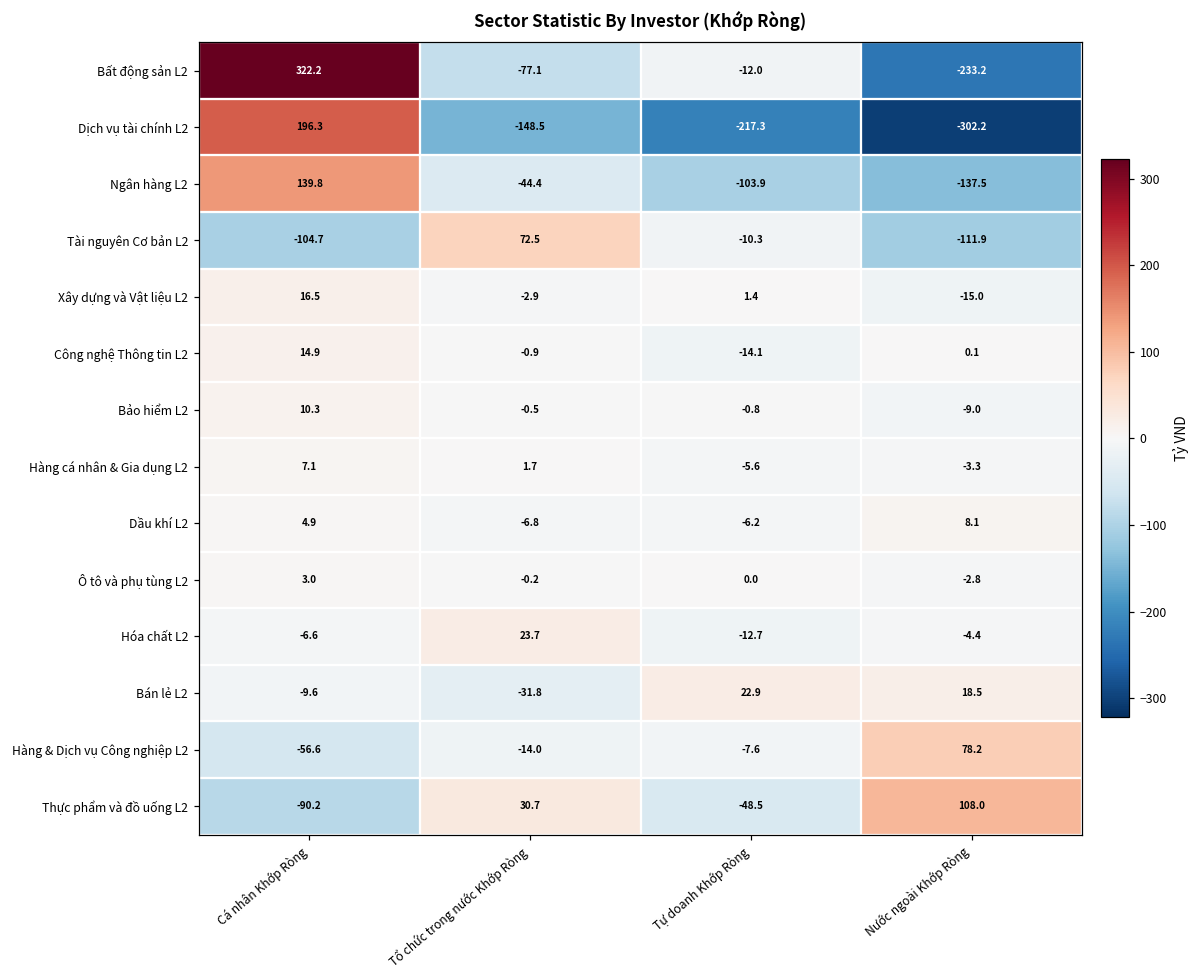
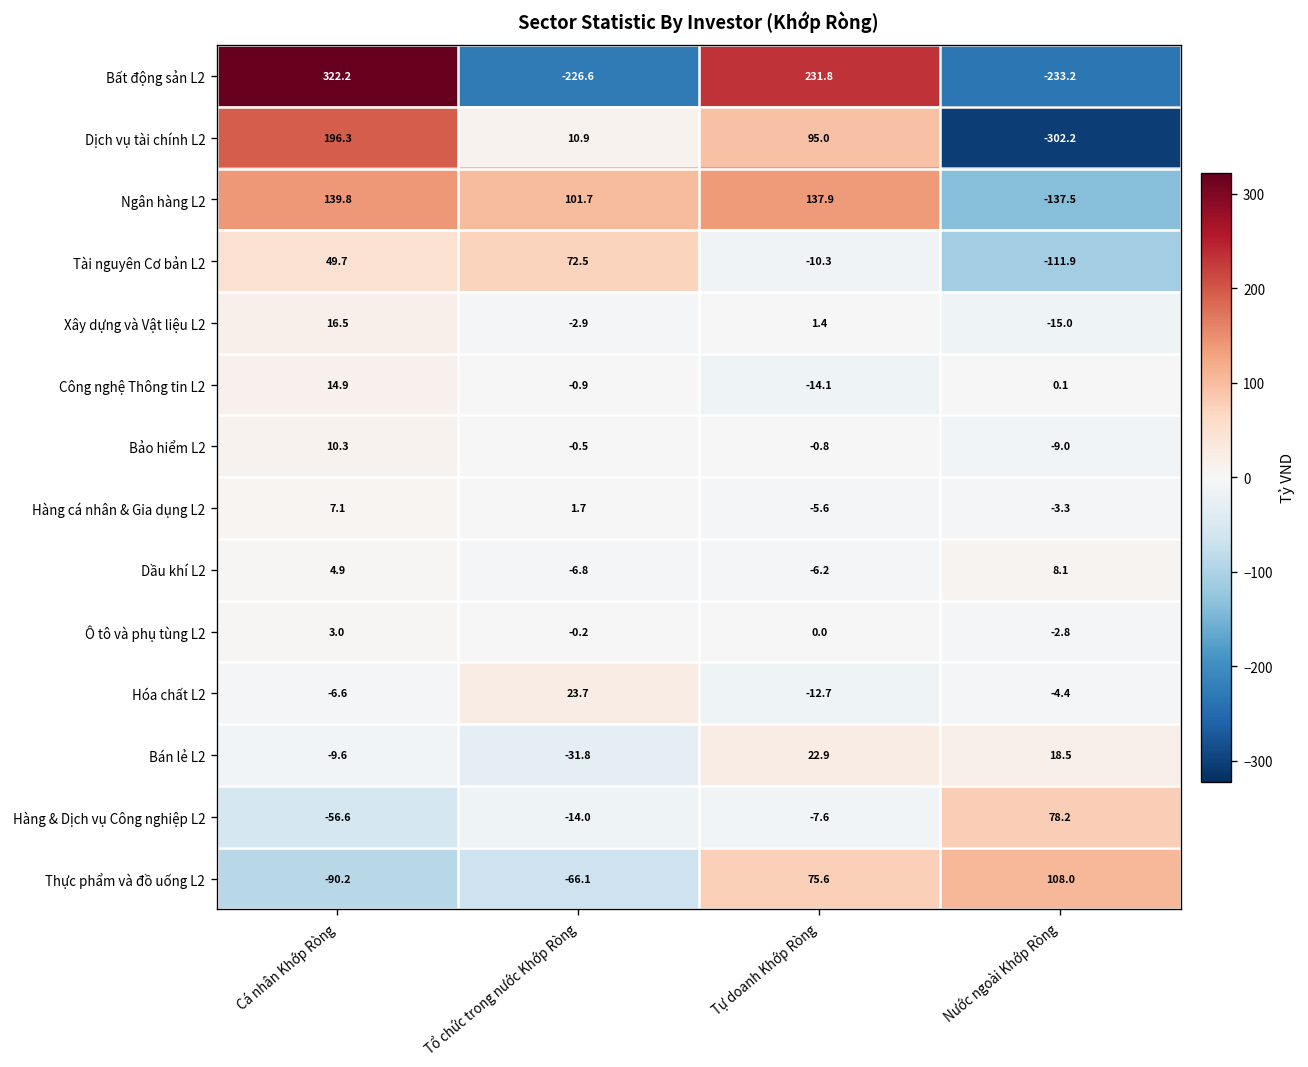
  {
    "Bất động sản L2": {
      "Cá nhân Khớp Ròng": 322.2,
-     "Tổ chức trong nước Khớp Ròng": -77.1,
-     "Tự doanh Khớp Ròng": -12.0,
+     "Tổ chức trong nước Khớp Ròng": -226.6,
+     "Tự doanh Khớp Ròng": 231.8,
      "Nước ngoài Khớp Ròng": -233.2
    },
    "Dịch vụ tài chính L2": {
      "Cá nhân Khớp Ròng": 196.3,
-     "Tổ chức trong nước Khớp Ròng": -148.5,
-     "Tự doanh Khớp Ròng": -217.3,
+     "Tổ chức trong nước Khớp Ròng": 10.9,
+     "Tự doanh Khớp Ròng": 95.0,
      "Nước ngoài Khớp Ròng": -302.2
    },
    "Ngân hàng L2": {
      "Cá nhân Khớp Ròng": 139.8,
-     "Tổ chức trong nước Khớp Ròng": -44.4,
-     "Tự doanh Khớp Ròng": -103.9,
+     "Tổ chức trong nước Khớp Ròng": 101.7,
+     "Tự doanh Khớp Ròng": 137.9,
      "Nước ngoài Khớp Ròng": -137.5
    },
    "Tài nguyên Cơ bản L2": {
-     "Cá nhân Khớp Ròng": -104.7,
+     "Cá nhân Khớp Ròng": 49.7,
      "Tổ chức trong nước Khớp Ròng": 72.5,
      "Tự doanh Khớp Ròng": -10.3,
      "Nước ngoài Khớp Ròng": -111.9
    },
    "Xây dựng và Vật liệu L2": {
      "Cá nhân Khớp Ròng": 16.5,
      "Tổ chức trong nước Khớp Ròng": -2.9,
      "Tự doanh Khớp Ròng": 1.4,
      "Nước ngoài Khớp Ròng": -15.0
    },
    "Công nghệ Thông tin L2": {
      "Cá nhân Khớp Ròng": 14.9,
      "Tổ chức trong nước Khớp Ròng": -0.9,
      "Tự doanh Khớp Ròng": -14.1,
      "Nước ngoài Khớp Ròng": 0.1
    },
    "Bảo hiểm L2": {
      "Cá nhân Khớp Ròng": 10.3,
      "Tổ chức trong nước Khớp Ròng": -0.5,
      "Tự doanh Khớp Ròng": -0.8,
      "Nước ngoài Khớp Ròng": -9.0
    },
    "Hàng cá nhân & Gia dụng L2": {
      "Cá nhân Khớp Ròng": 7.1,
      "Tổ chức trong nước Khớp Ròng": 1.7,
      "Tự doanh Khớp Ròng": -5.6,
      "Nước ngoài Khớp Ròng": -3.3
    },
    "Dầu khí L2": {
      "Cá nhân Khớp Ròng": 4.9,
      "Tổ chức trong nước Khớp Ròng": -6.8,
      "Tự doanh Khớp Ròng": -6.2,
      "Nước ngoài Khớp Ròng": 8.1
    },
    "Ô tô và phụ tùng L2": {
      "Cá nhân Khớp Ròng": 3.0,
      "Tổ chức trong nước Khớp Ròng": -0.2,
      "Tự doanh Khớp Ròng": 0.0,
      "Nước ngoài Khớp Ròng": -2.8
    },
    "Hóa chất L2": {
      "Cá nhân Khớp Ròng": -6.6,
      "Tổ chức trong nước Khớp Ròng": 23.7,
      "Tự doanh Khớp Ròng": -12.7,
      "Nước ngoài Khớp Ròng": -4.4
    },
    "Bán lẻ L2": {
      "Cá nhân Khớp Ròng": -9.6,
      "Tổ chức trong nước Khớp Ròng": -31.8,
      "Tự doanh Khớp Ròng": 22.9,
      "Nước ngoài Khớp Ròng": 18.5
    },
    "Hàng & Dịch vụ Công nghiệp L2": {
      "Cá nhân Khớp Ròng": -56.6,
      "Tổ chức trong nước Khớp Ròng": -14.0,
      "Tự doanh Khớp Ròng": -7.6,
      "Nước ngoài Khớp Ròng": 78.2
    },
    "Thực phẩm và đồ uống L2": {
      "Cá nhân Khớp Ròng": -90.2,
-     "Tổ chức trong nước Khớp Ròng": 30.7,
-     "Tự doanh Khớp Ròng": -48.5,
+     "Tổ chức trong nước Khớp Ròng": -66.1,
+     "Tự doanh Khớp Ròng": 75.6,
      "Nước ngoài Khớp Ròng": 108.0
    }
  }
